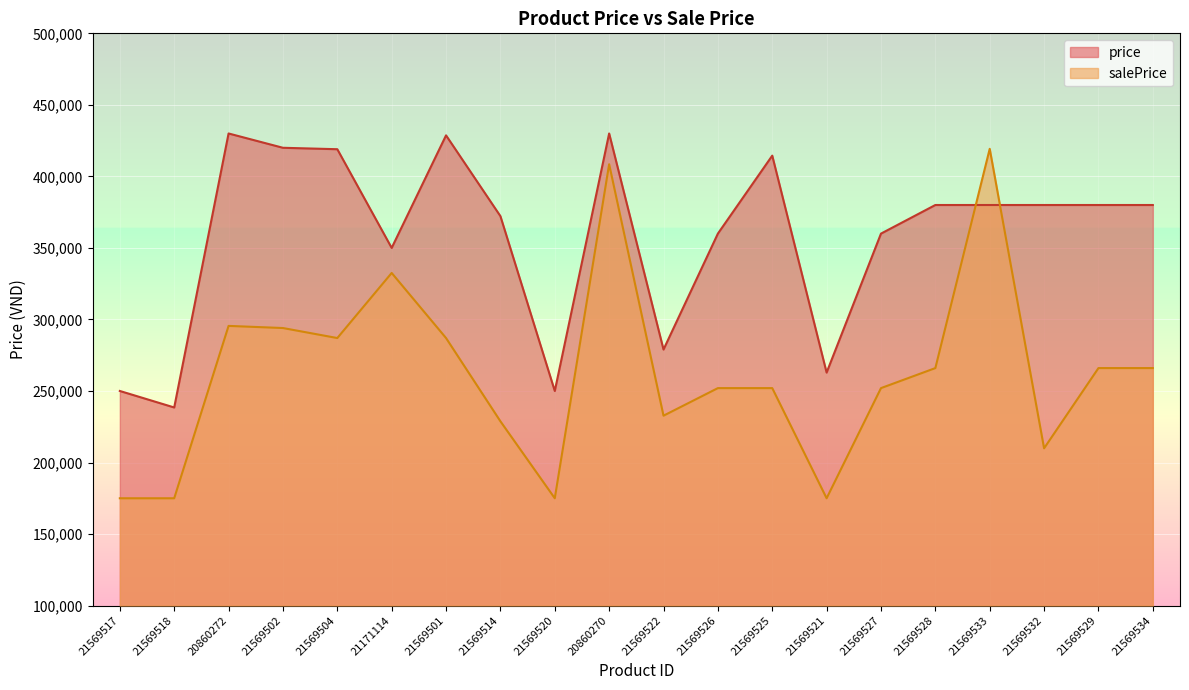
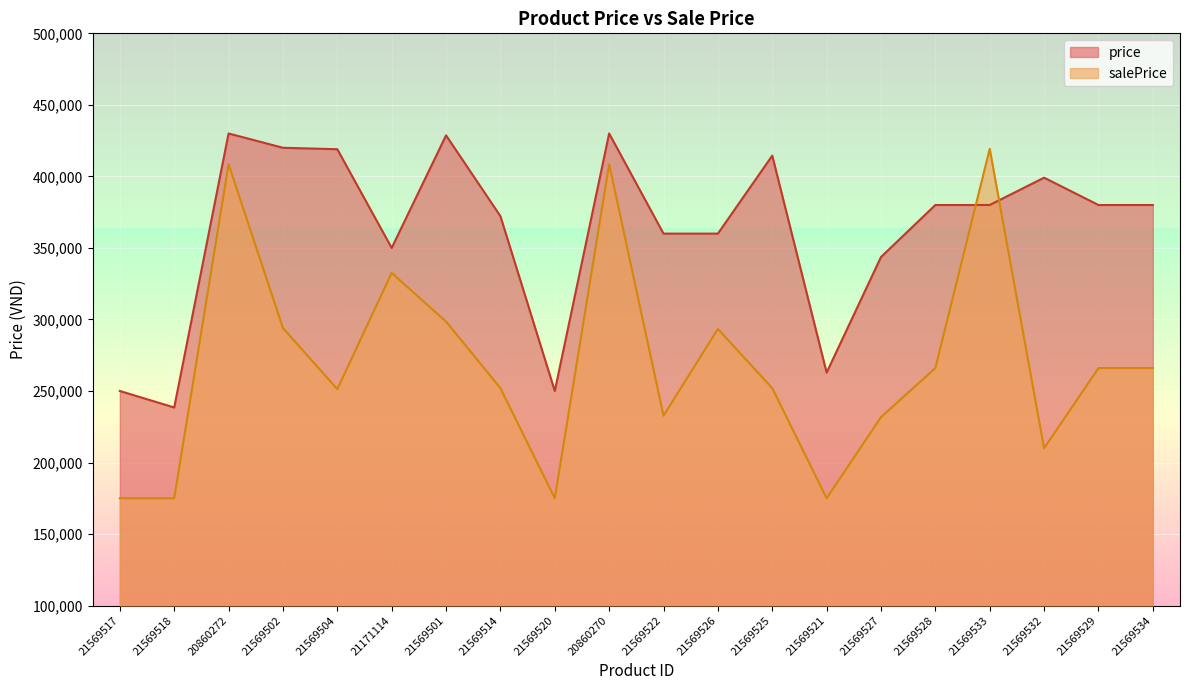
  {
    "price": {
      "21569517": "250,000",
      "21569518": "238,000",
      "20860272": "430,000",
      "21569502": "420,000",
      "21569504": "419,000",
      "21171114": "350,000",
      "21569501": "429,000",
      "21569514": "372,000",
      "21569520": "250,000",
      "20860270": "430,000",
-     "21569522": "279,000",
+     "21569522": "360,000",
      "21569526": "360,000",
      "21569525": "415,000",
      "21569521": "263,000",
-     "21569527": "360,000",
+     "21569527": "344,000",
      "21569528": "380,000",
      "21569533": "380,000",
-     "21569532": "380,000",
+     "21569532": "399,000",
      "21569529": "380,000",
      "21569534": "380,000"
    },
    "salePrice": {
      "21569517": "175,000",
      "21569518": "175,000",
-     "20860272": "295,000",
+     "20860272": "409,000",
      "21569502": "294,000",
-     "21569504": "287,000",
+     "21569504": "251,000",
      "21171114": "333,000",
-     "21569501": "287,000",
-     "21569514": "229,000",
+     "21569501": "299,000",
+     "21569514": "252,000",
      "21569520": "175,000",
      "20860270": "409,000",
      "21569522": "233,000",
-     "21569526": "252,000",
+     "21569526": "293,000",
      "21569525": "252,000",
      "21569521": "175,000",
-     "21569527": "252,000",
+     "21569527": "232,000",
      "21569528": "266,000",
      "21569533": "419,000",
      "21569532": "210,000",
      "21569529": "266,000",
      "21569534": "266,000"
    }
  }
